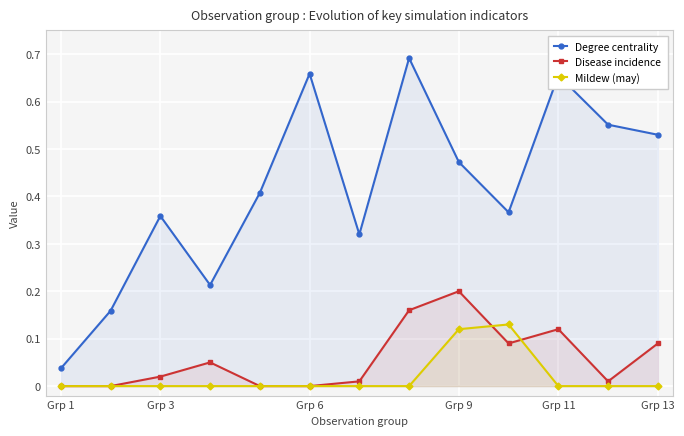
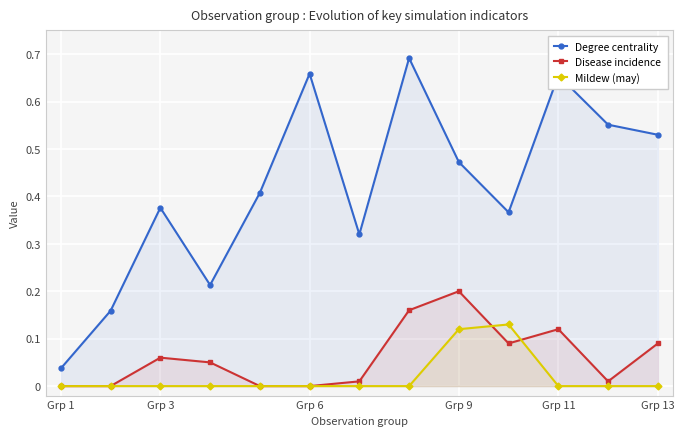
  {
    "Degree centrality": {
      "Grp 1": 0.04,
-     "Grp 3": 0.36,
+     "Grp 3": 0.38,
      "Grp 6": 0.66,
      "Grp 9": 0.47,
      "Grp 13": 0.53
    },
    "Disease incidence": {
-     "Grp 3": 0.02,
+     "Grp 3": 0.06,
      "Grp 9": 0.20,
      "Grp 11": 0.12,
      "Grp 13": 0.09
    },
    "Mildew (may)": {
      "Grp 3": 0.00,
      "Grp 9": 0.12,
      "Grp 11": 0.00,
      "Grp 13": 0.00
    }
  }
